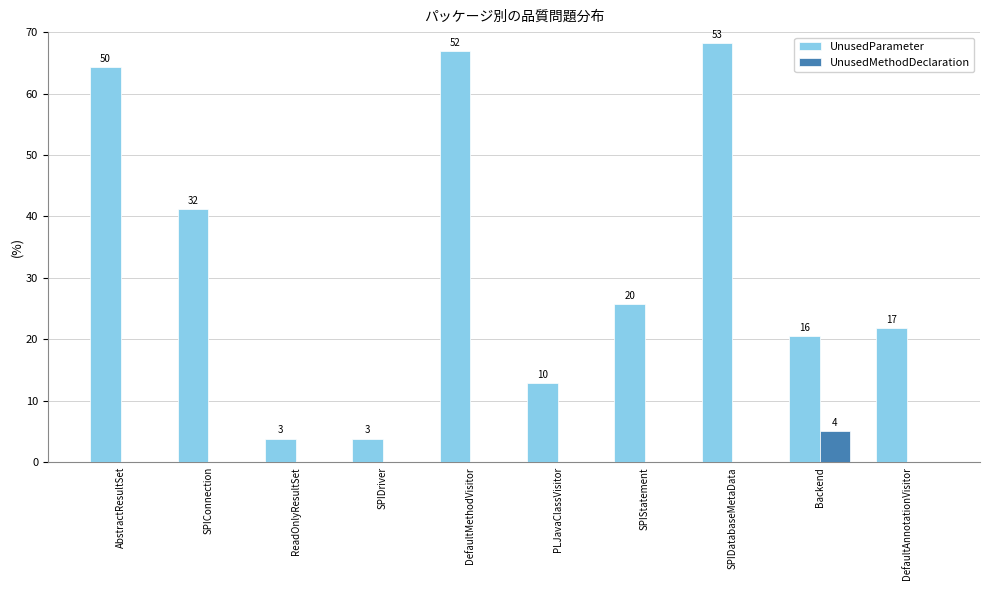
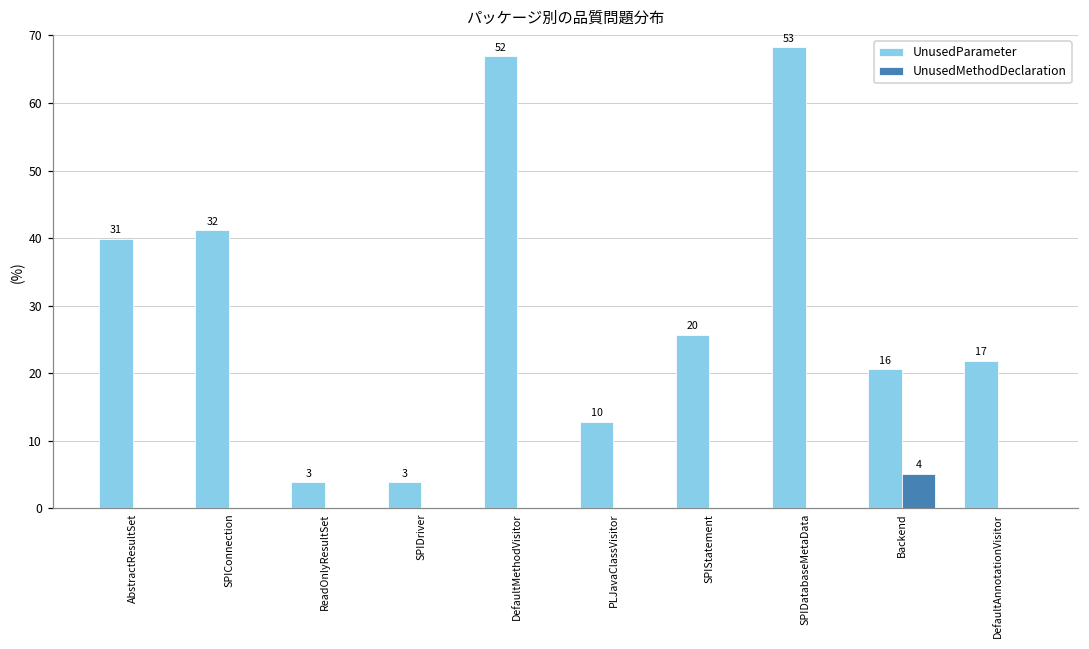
  {
    "UnusedParameter": {
-     "AbstractResultSet": 50
+     "AbstractResultSet": 31
    },
    "UnusedMethodDeclaration": {
      "AbstractResultSet": 0,
      "SPIConnection": 0,
      "ReadOnlyResultSet": 0,
      "SPIDriver": 0,
      "DefaultMethodVisitor": 0,
      "PLJavaClassVisitor": 0,
      "SPIStatement": 0,
      "SPIDatabaseMetaData": 0,
      "DefaultAnnotationVisitor": 0
    }
  }
